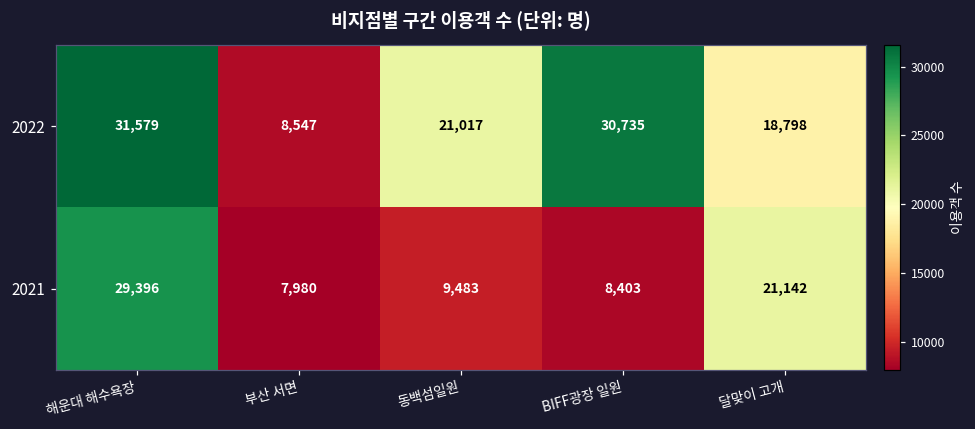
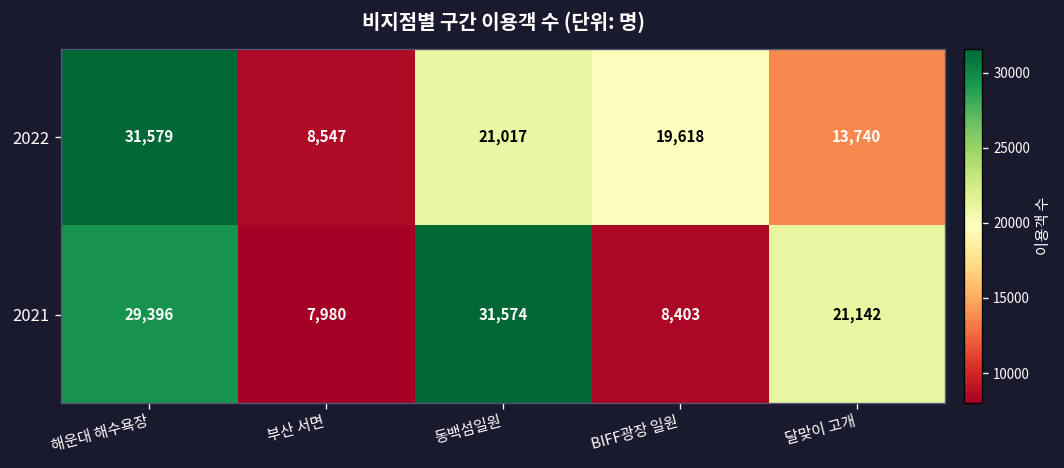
  {
    "2022": {
      "해운대 해수욕장": "31,579",
      "부산 서면": "8,547",
      "동백섬일원": "21,017",
-     "BIFF광장 일원": "30,735",
-     "달맞이 고개": "18,798"
+     "BIFF광장 일원": "19,618",
+     "달맞이 고개": "13,740"
    },
    "2021": {
      "해운대 해수욕장": "29,396",
      "부산 서면": "7,980",
-     "동백섬일원": "9,483",
+     "동백섬일원": "31,574",
      "BIFF광장 일원": "8,403",
      "달맞이 고개": "21,142"
    }
  }
